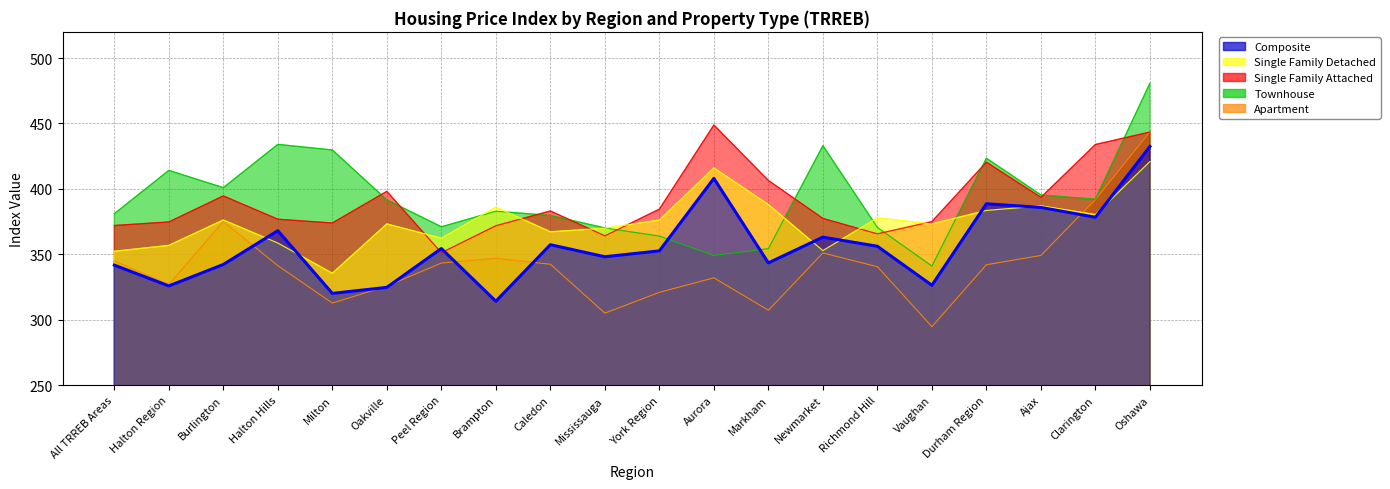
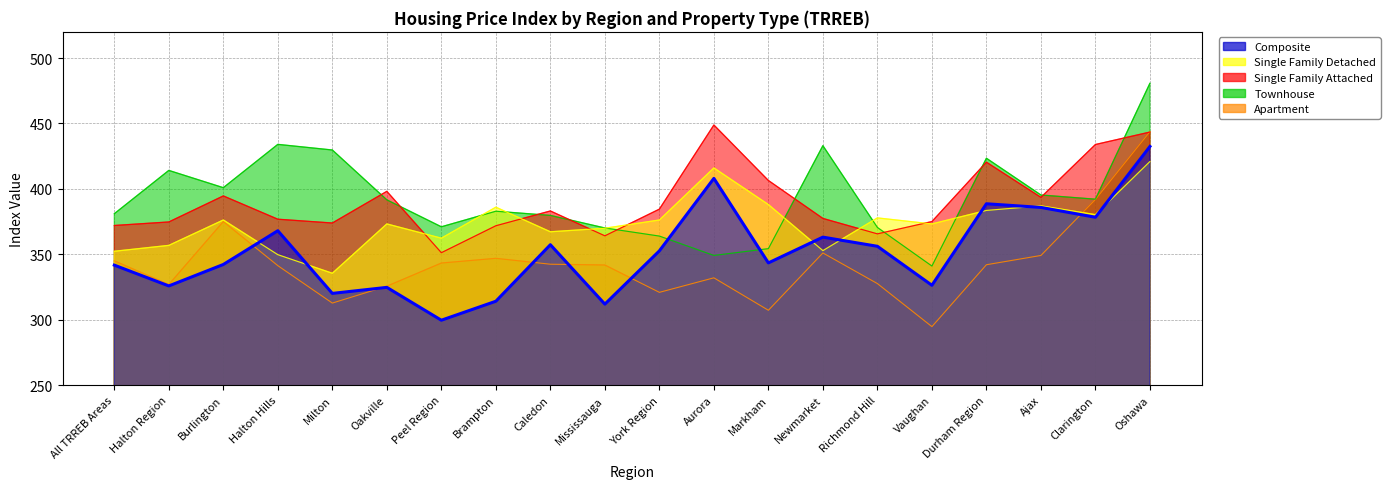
  {
    "Apartment": {
      "All TRREB Areas": 345,
      "Halton Hills": 341,
      "Milton": 313,
      "Peel Region": 343,
      "Brampton": 347,
      "Caledon": 342,
-     "Mississauga": 305,
+     "Mississauga": 342,
      "York Region": 321,
      "Aurora": 332,
      "Markham": 307,
-     "Richmond Hill": 341,
+     "Richmond Hill": 328,
      "Vaughan": 295,
      "Durham Region": 342,
      "Ajax": 349
    },
    "Townhouse": {
      "All TRREB Areas": 381,
      "Halton Region": 414,
      "Burlington": 401,
      "Halton Hills": 434,
      "Milton": 430,
      "Oakville": 392,
      "Peel Region": 371,
      "Brampton": 383,
      "Caledon": 380,
      "York Region": 364,
      "Aurora": 349,
      "Markham": 354,
      "Newmarket": 433,
      "Richmond Hill": 371,
      "Vaughan": 341,
      "Durham Region": 423,
      "Oshawa": 481
    },
    "Single Family Attached": {
      "All TRREB Areas": 372,
      "Halton Region": 375,
      "Burlington": 395,
      "Halton Hills": 377,
      "Milton": 374,
      "Oakville": 398,
      "Peel Region": 351,
      "Brampton": 372,
      "Caledon": 383,
      "Mississauga": 364,
      "York Region": 385,
      "Aurora": 449,
      "Markham": 406,
      "Newmarket": 377,
      "Richmond Hill": 366,
      "Durham Region": 420,
      "Clarington": 434
    },
    "Single Family Detached": {
      "All TRREB Areas": 352,
      "Halton Region": 357,
-     "Halton Hills": 359,
+     "Halton Hills": 350,
      "Milton": 336,
      "Oakville": 373,
      "Peel Region": 362,
      "Brampton": 386,
      "Caledon": 367,
      "York Region": 376,
      "Aurora": 416,
      "Markham": 388,
      "Richmond Hill": 378,
      "Durham Region": 384,
      "Clarington": 380,
      "Oshawa": 421
    },
    "Composite": {
      "All TRREB Areas": 342,
      "Burlington": 342,
      "Halton Hills": 368,
      "Milton": 320,
-     "Peel Region": 354,
+     "Peel Region": 300,
      "Brampton": 314,
      "Caledon": 357,
-     "Mississauga": 348,
+     "Mississauga": 312,
      "York Region": 353,
      "Aurora": 408,
      "Markham": 343,
      "Newmarket": 363,
      "Richmond Hill": 356,
      "Vaughan": 326,
      "Durham Region": 389,
      "Clarington": 378,
      "Oshawa": 432
    }
  }
